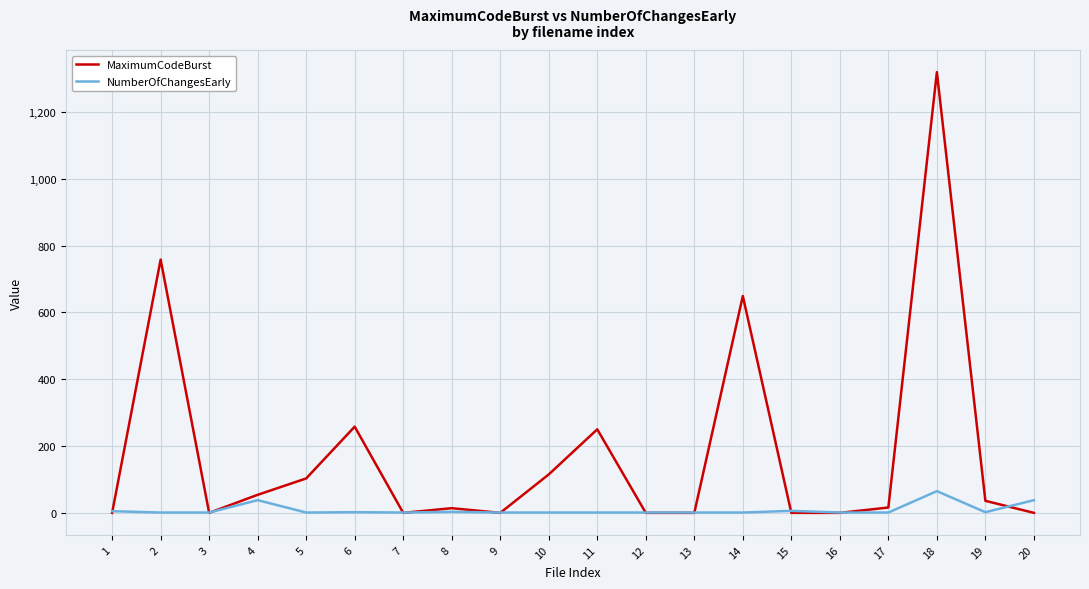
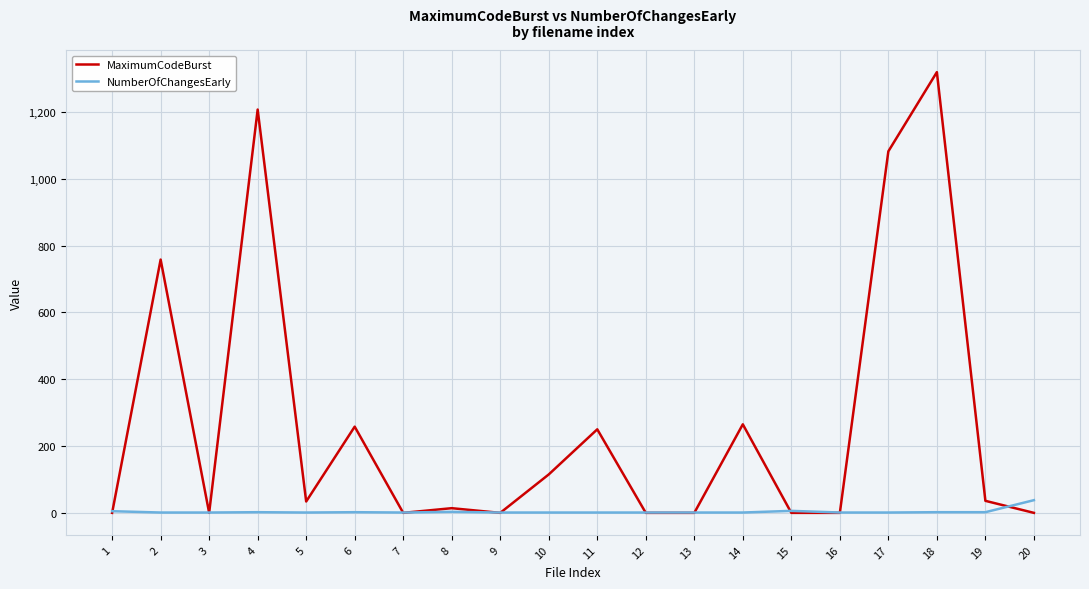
  {
    "MaximumCodeBurst": {
      "2": "760",
-     "4": "50",
-     "5": "100",
+     "4": "1,210",
+     "5": "30",
      "6": "260",
      "8": "10",
      "10": "120",
      "11": "250",
-     "14": "650",
-     "17": "20",
+     "14": "270",
+     "17": "1,080",
      "18": "1,320",
      "19": "40",
      "20": "0"
    },
    "NumberOfChangesEarly": {
      "2": "0",
-     "4": "40",
+     "4": "0",
      "5": "0",
      "6": "0",
      "8": "0",
      "10": "0",
      "11": "0",
      "14": "0",
      "17": "0",
-     "18": "70",
+     "18": "0",
      "19": "0",
      "20": "40"
    }
  }
